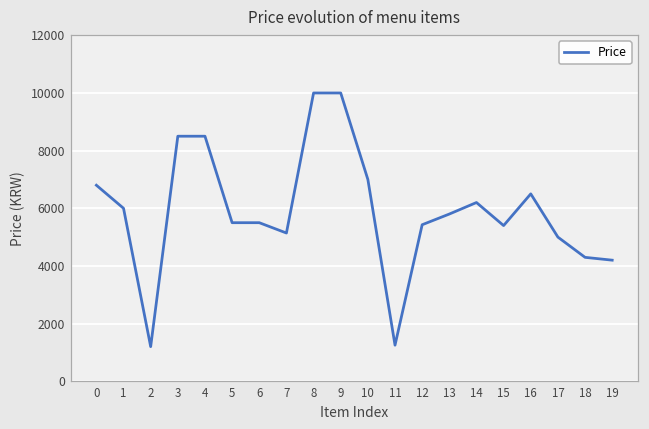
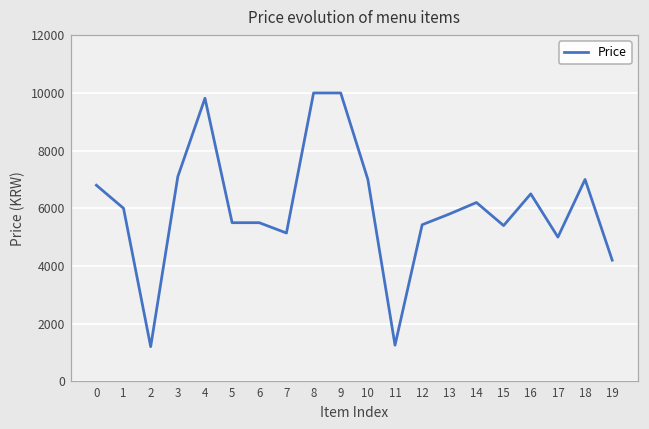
  {
    "0": 6800,
    "1": 6000,
    "2": 1200,
-   "3": 8500,
-   "4": 8500,
+   "3": 7100,
+   "4": 9800,
    "5": 5500,
    "6": 5500,
    "7": 5100,
    "8": 10000,
    "9": 10000,
    "10": 7000,
    "11": 1300,
    "12": 5400,
    "13": 5800,
    "14": 6200,
    "15": 5400,
    "16": 6500,
    "17": 5000,
-   "18": 4300,
+   "18": 7000,
    "19": 4200
  }
